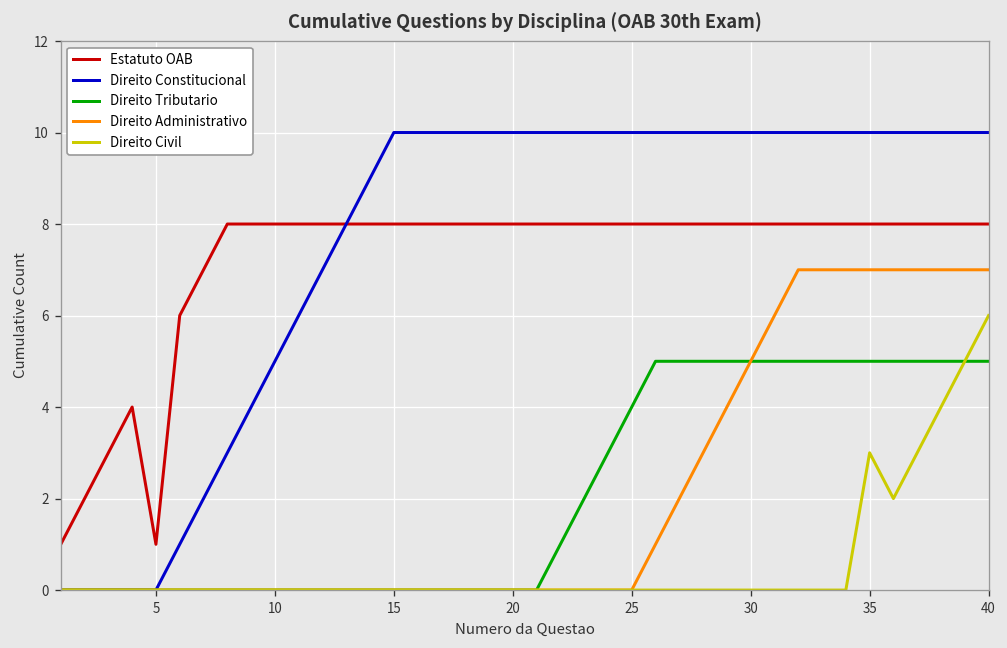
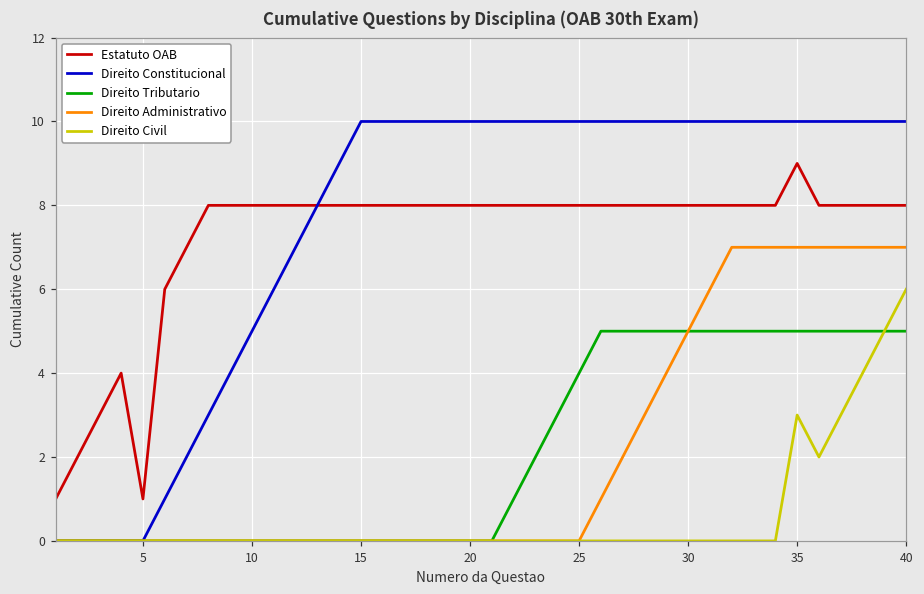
  {
    "Estatuto OAB": {
      "5": 1,
      "10": 8,
      "15": 8,
      "20": 8,
      "25": 8,
      "30": 8,
-     "35": 8,
+     "35": 9,
      "40": 8
    },
    "Direito Constitucional": {
      "10": 5,
      "15": 10,
      "20": 10,
      "25": 10,
      "30": 10,
      "35": 10,
      "40": 10
    },
    "Direito Tributario": {
      "25": 4,
      "35": 5,
      "40": 5
    },
    "Direito Administrativo": {
      "35": 7,
      "40": 7
    },
    "Direito Civil": {
      "30": 0,
      "35": 3,
      "40": 6
    }
  }
